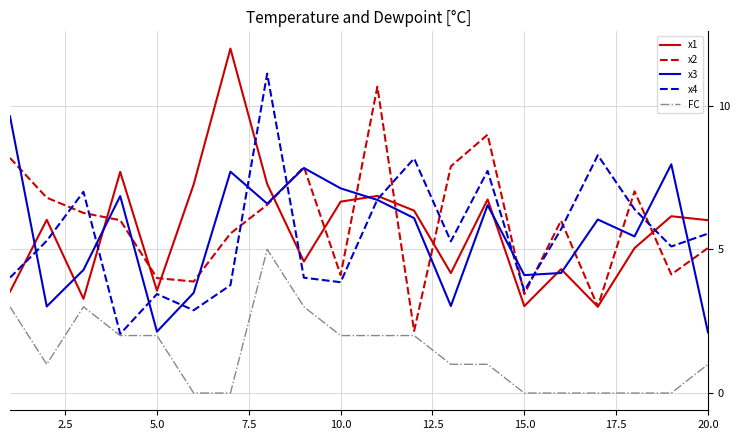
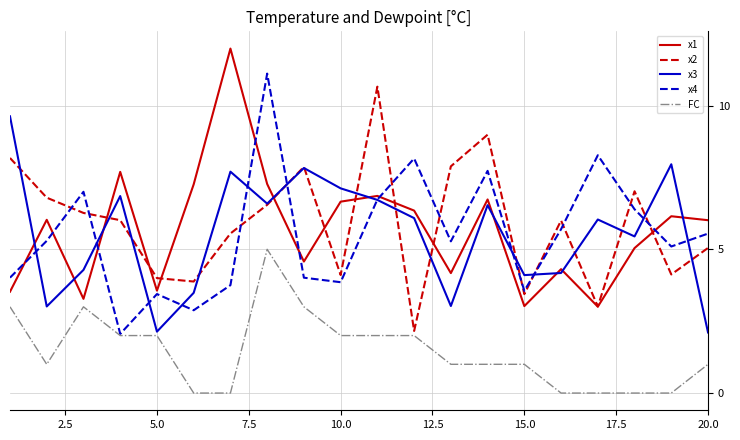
  {
    "FC": {
      "5.0": 2,
      "10.0": 2,
-     "15.0": 0,
+     "15.0": 1,
      "20.0": 1
    }
  }
